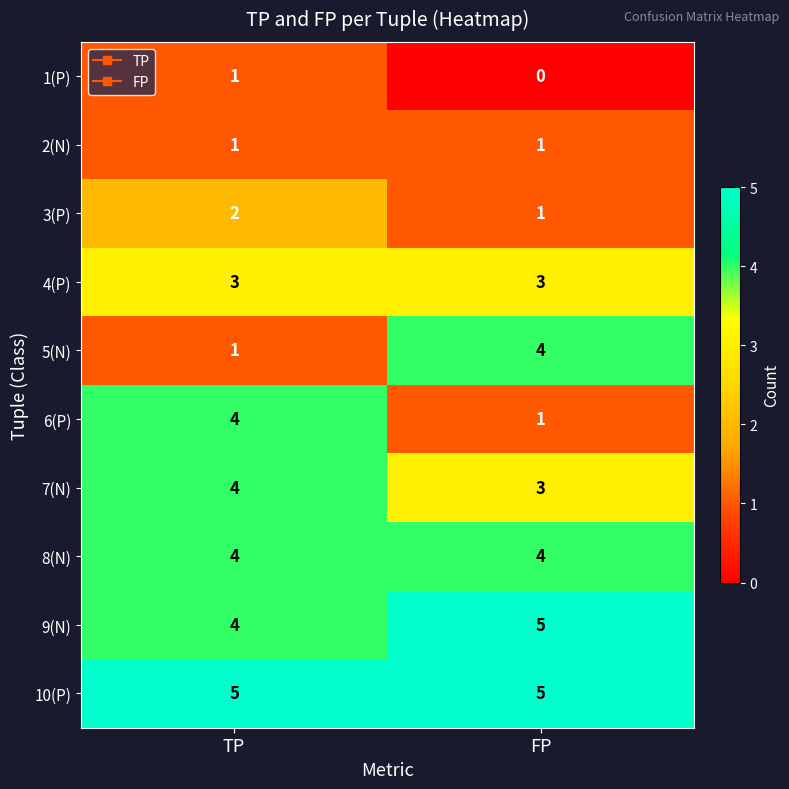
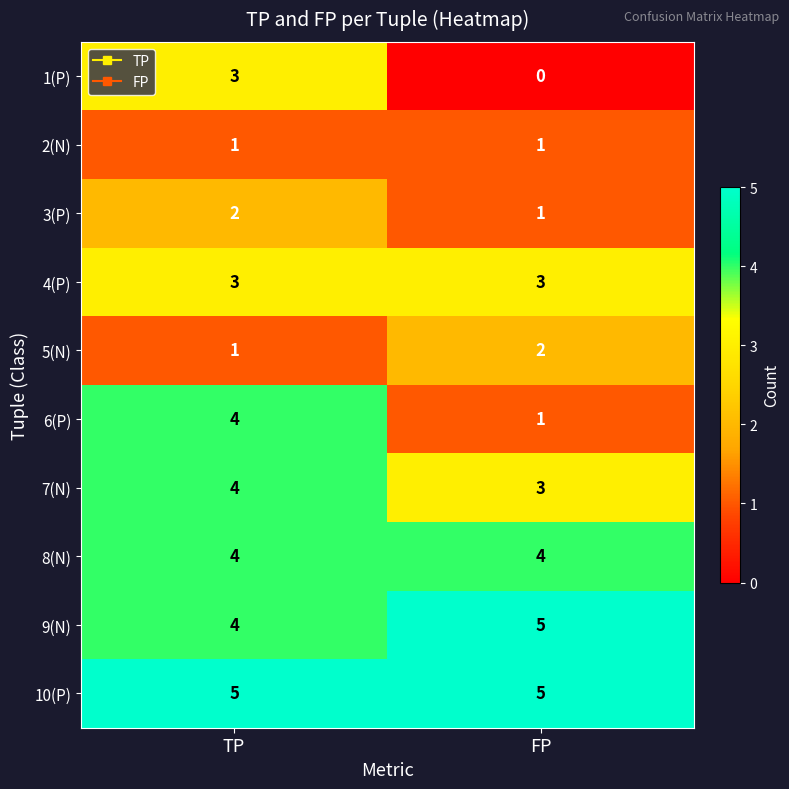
  {
    "1(P)": {
-     "TP": 1,
+     "TP": 3,
      "FP": 0
    },
    "2(N)": {
      "TP": 1,
      "FP": 1
    },
    "3(P)": {
      "TP": 2,
      "FP": 1
    },
    "4(P)": {
      "TP": 3,
      "FP": 3
    },
    "5(N)": {
      "TP": 1,
-     "FP": 4
+     "FP": 2
    },
    "6(P)": {
      "TP": 4,
      "FP": 1
    },
    "7(N)": {
      "TP": 4,
      "FP": 3
    },
    "8(N)": {
      "TP": 4,
      "FP": 4
    },
    "9(N)": {
      "TP": 4,
      "FP": 5
    },
    "10(P)": {
      "TP": 5,
      "FP": 5
    }
  }
